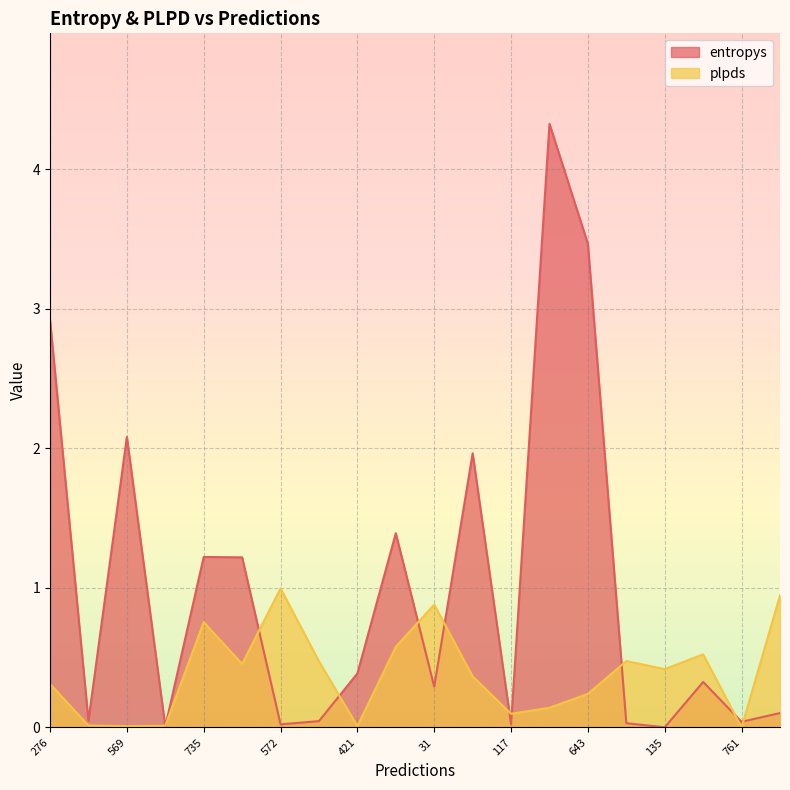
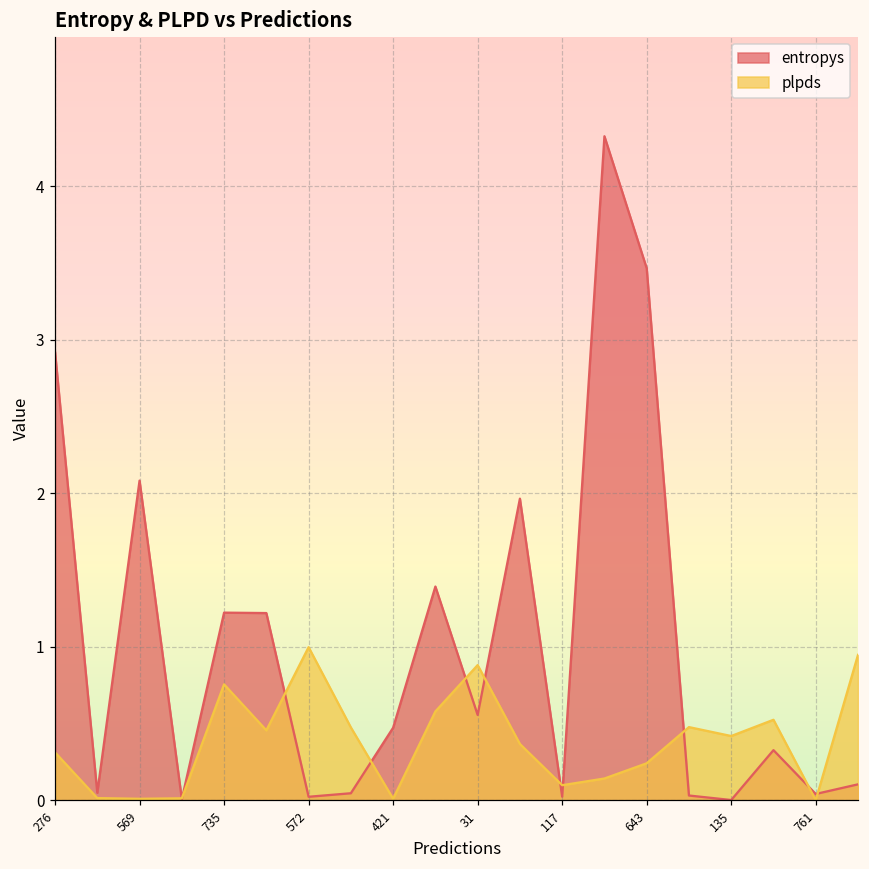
  {
    "entropys": {
      "276": 2.92,
      "569": 2.08,
      "735": 1.22,
      "572": 0.02,
-     "421": 0.39,
-     "31": 0.29,
+     "421": 0.47,
+     "31": 0.56,
      "117": 0.02,
      "643": 3.46,
      "135": 0.00,
      "761": 0.04
    },
    "plpds": {
      "276": 0.31,
      "569": 0.01,
      "735": 0.75,
      "572": 1.00,
      "421": 0.01,
      "31": 0.88,
      "117": 0.10,
      "643": 0.24,
      "135": 0.42,
      "761": 0.00
    }
  }
